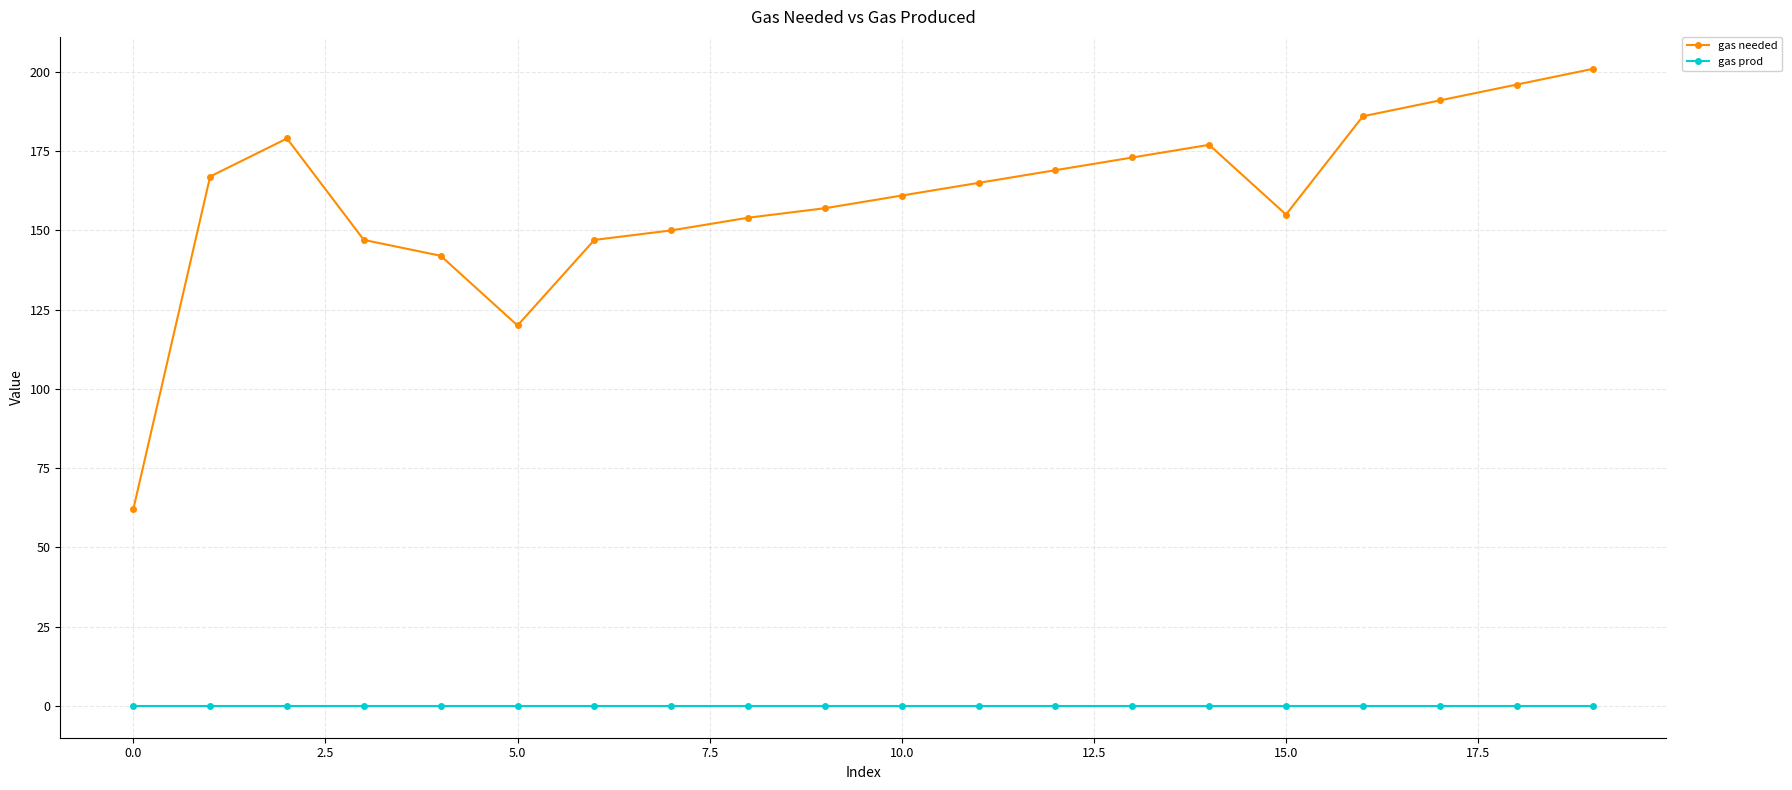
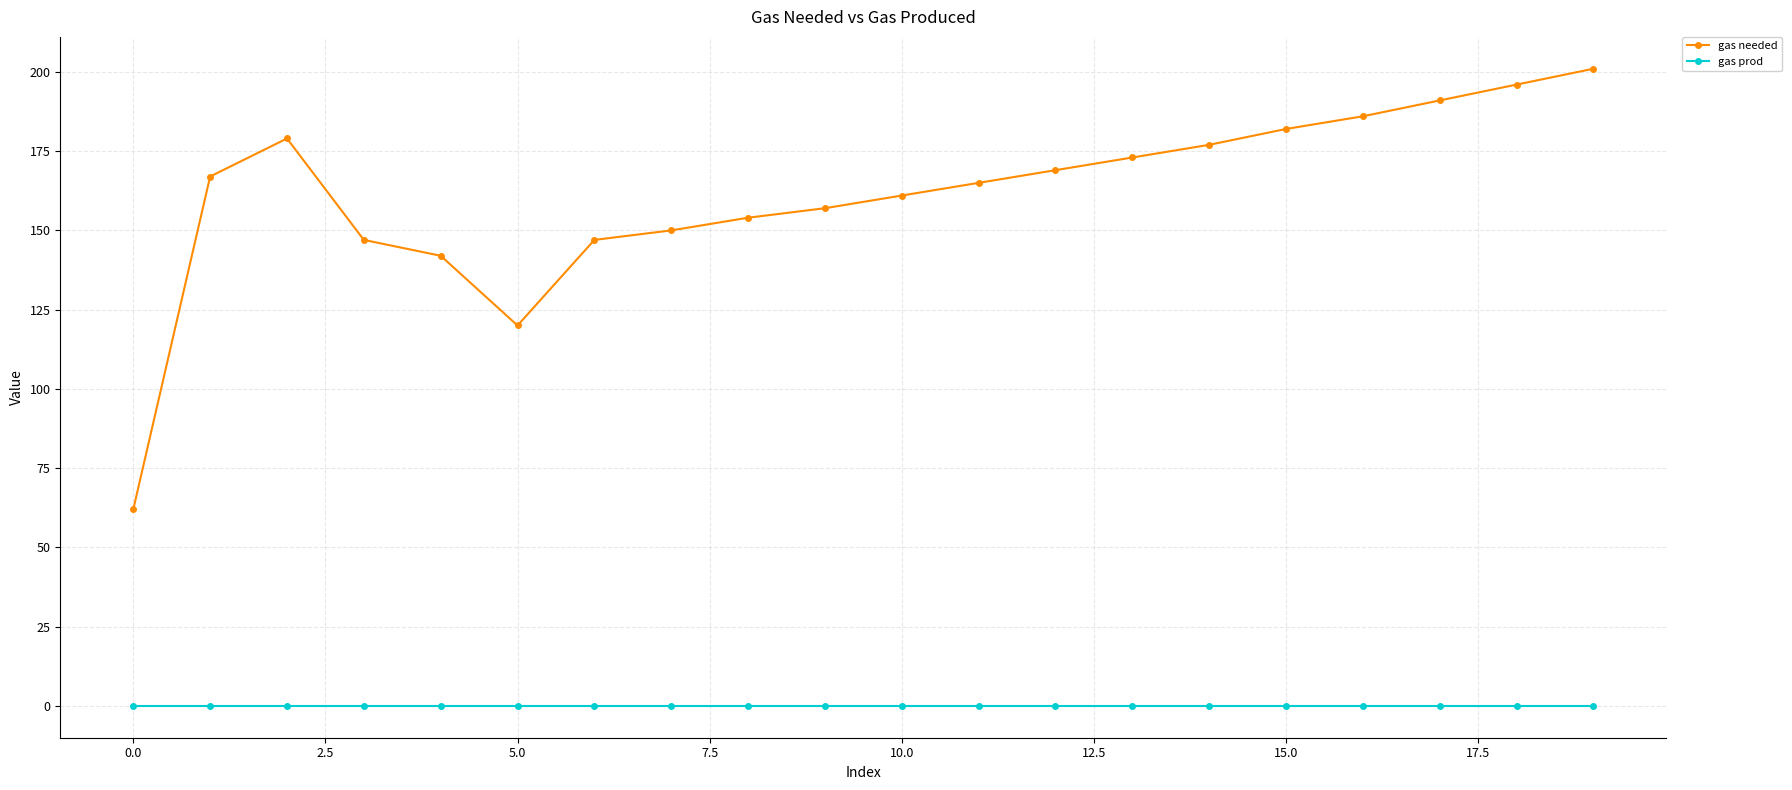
  {
    "gas needed": {
      "0.0": 62,
      "5.0": 120,
      "10.0": 161,
-     "15.0": 155
+     "15.0": 182
    },
    "gas prod": {
      "0.0": 0,
      "5.0": 0,
      "10.0": 0,
      "15.0": 0
    }
  }
